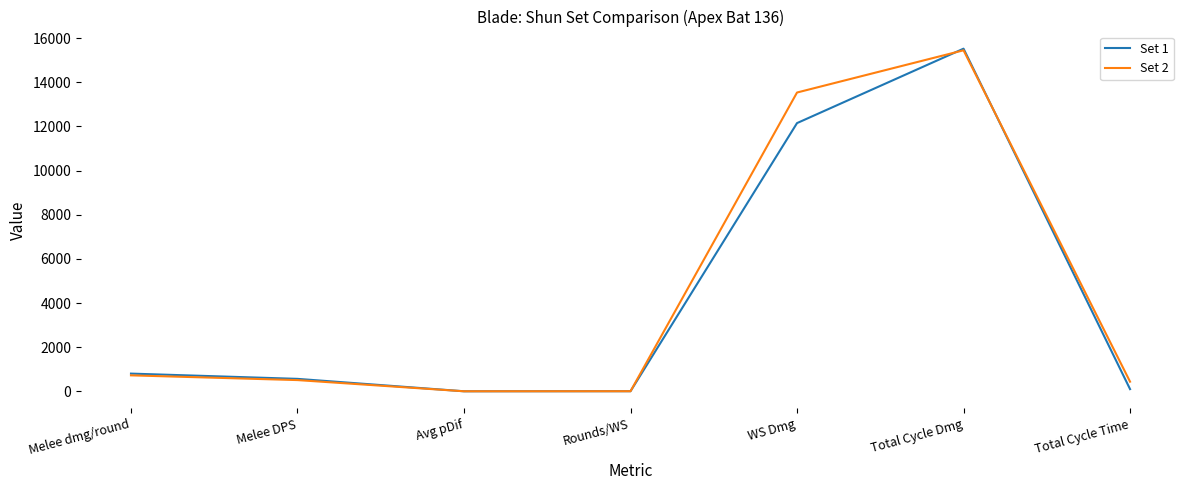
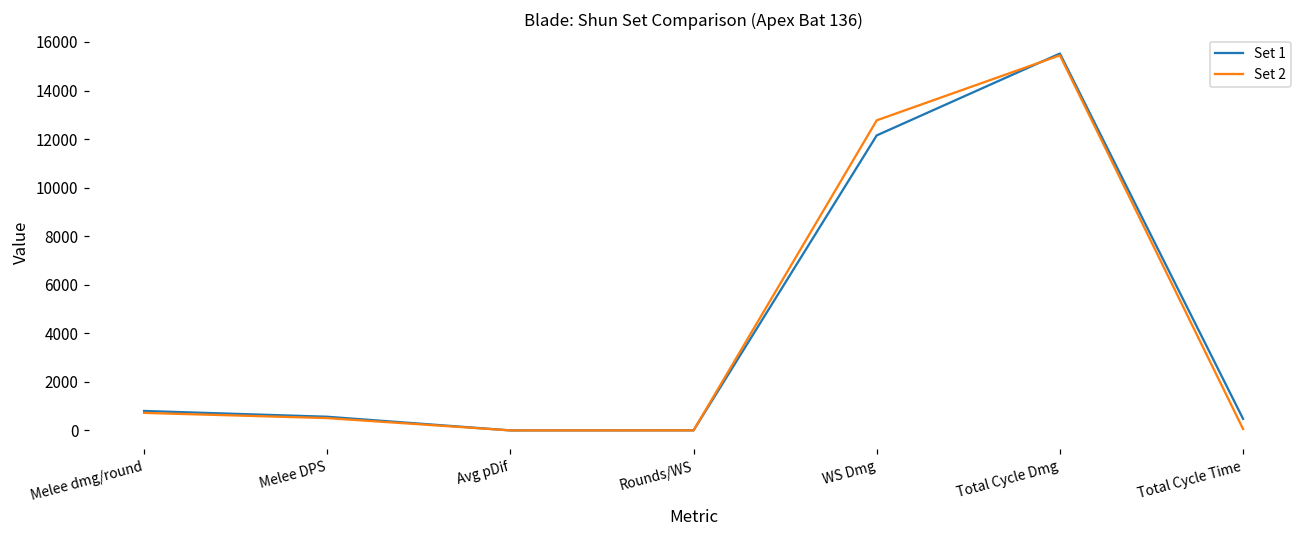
  {
    "Set 1": {
      "WS Dmg": 12200,
-     "Total Cycle Time": 100
+     "Total Cycle Time": 500
    },
    "Set 2": {
-     "WS Dmg": 13500,
-     "Total Cycle Time": 400
+     "WS Dmg": 12800,
+     "Total Cycle Time": 100
    }
  }
